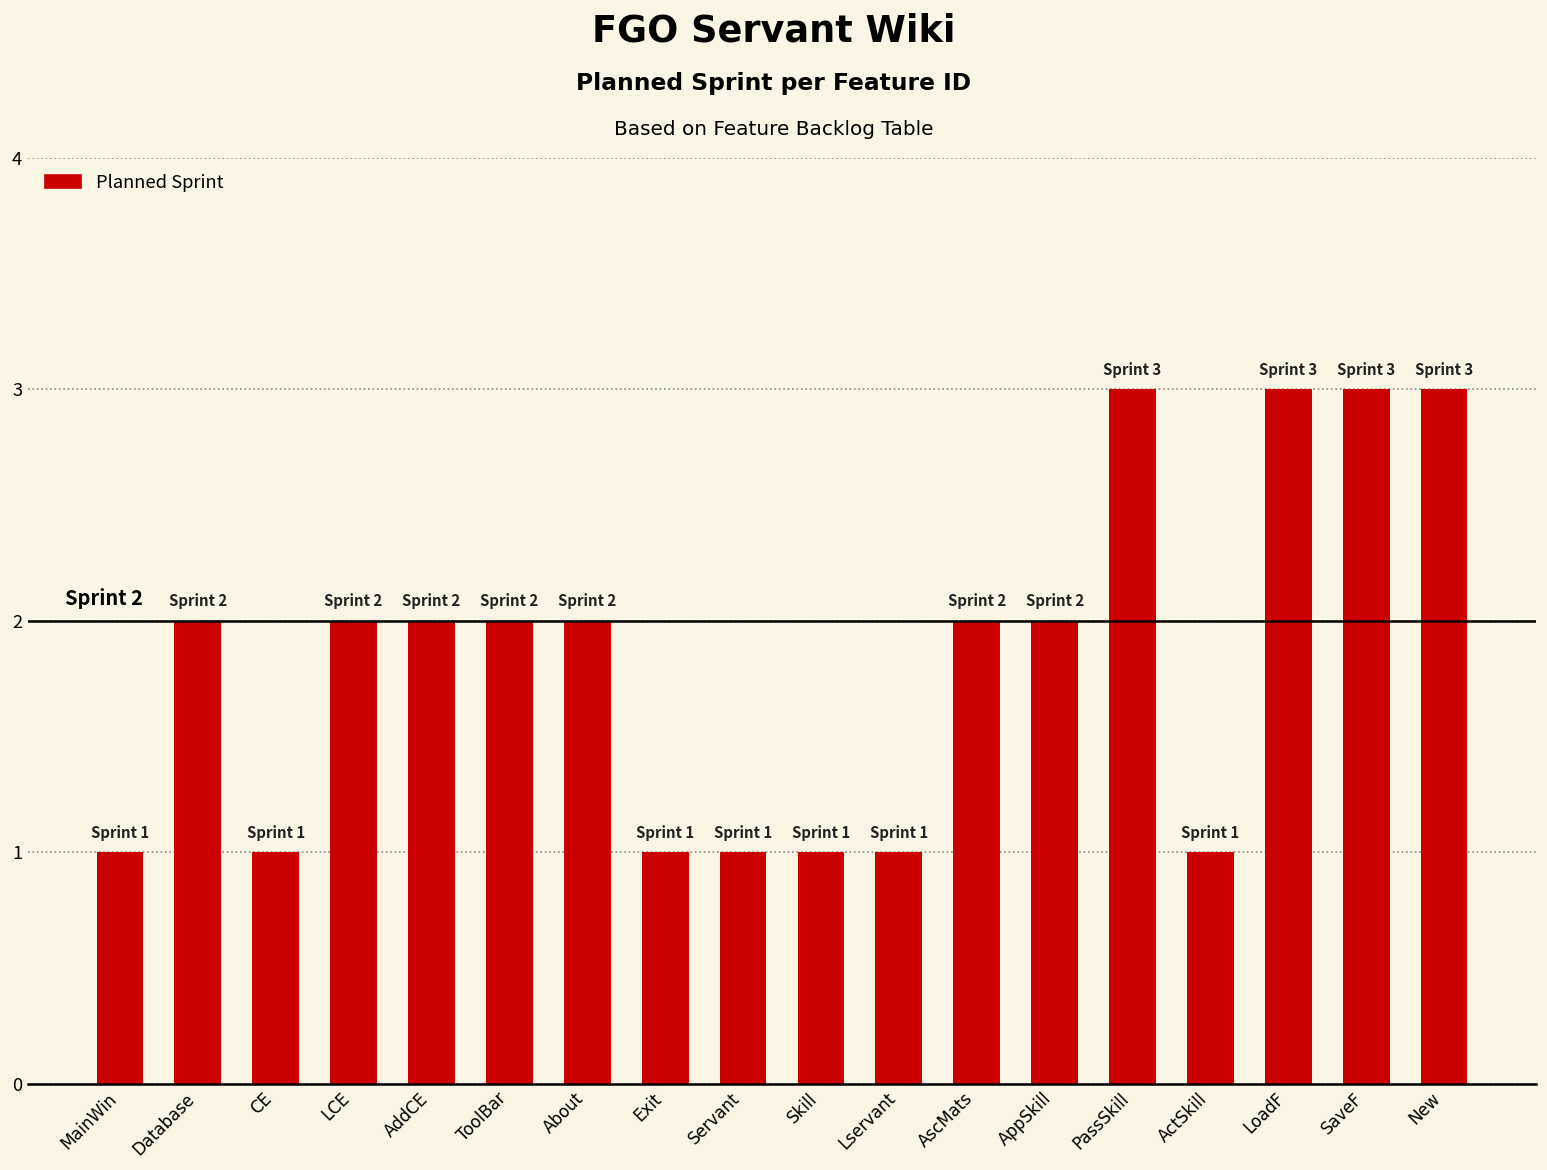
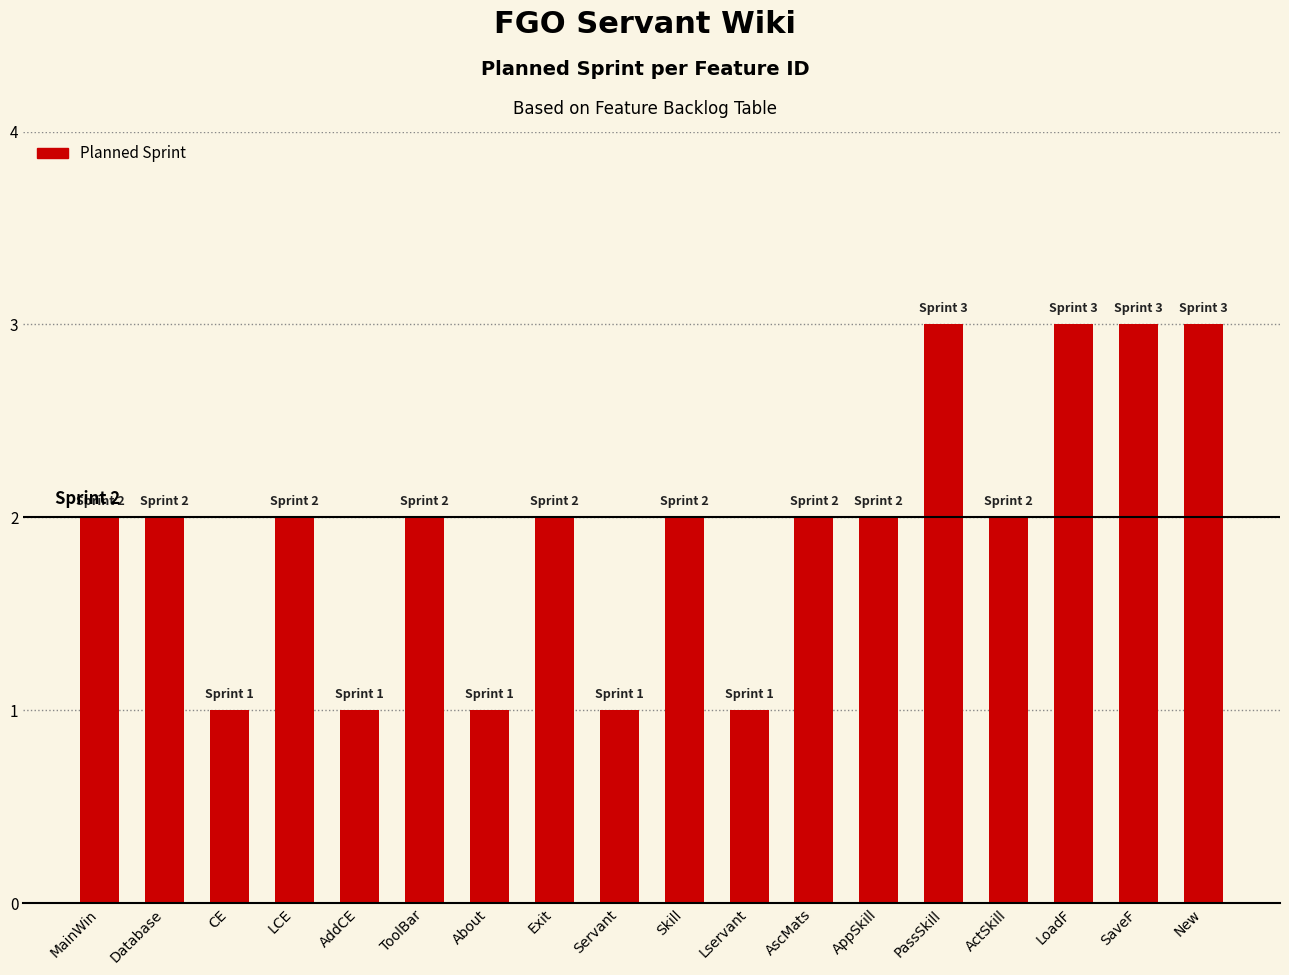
  {
-   "MainWin": 1,
+   "MainWin": 2,
    "Database": 2,
    "CE": 1,
    "LCE": 2,
-   "AddCE": 2,
+   "AddCE": 1,
    "ToolBar": 2,
-   "About": 2,
-   "Exit": 1,
+   "About": 1,
+   "Exit": 2,
    "Servant": 1,
-   "Skill": 1,
+   "Skill": 2,
    "Lservant": 1,
    "AscMats": 2,
    "AppSkill": 2,
    "PassSkill": 3,
-   "ActSkill": 1,
+   "ActSkill": 2,
    "LoadF": 3,
    "SaveF": 3,
    "New": 3
  }
